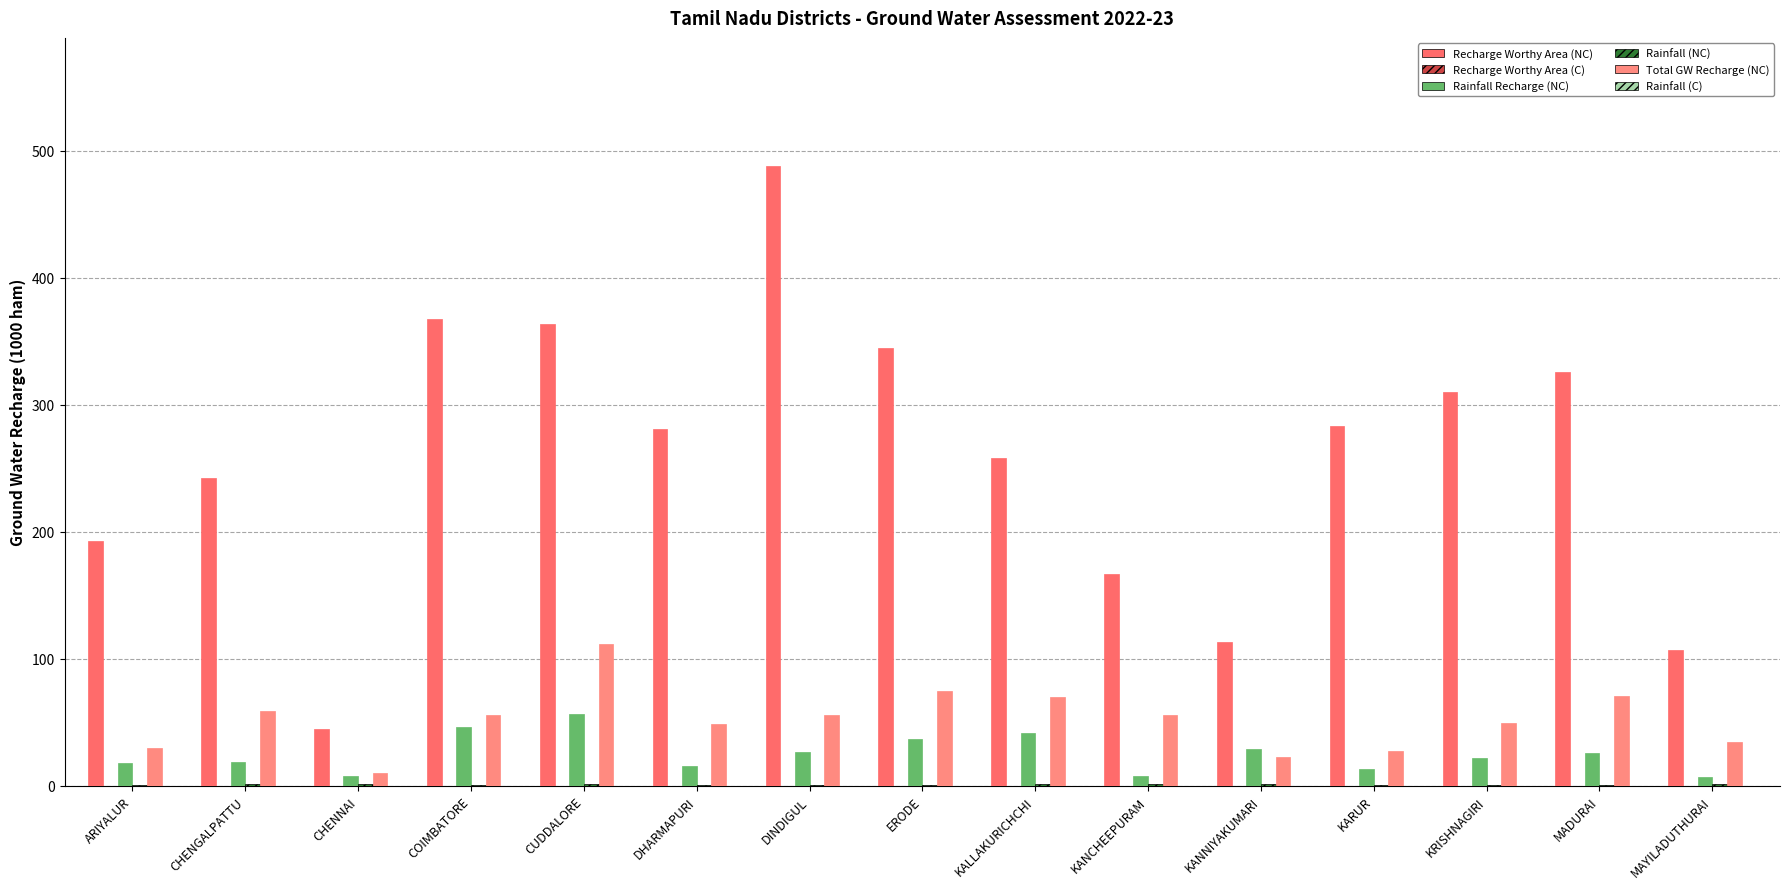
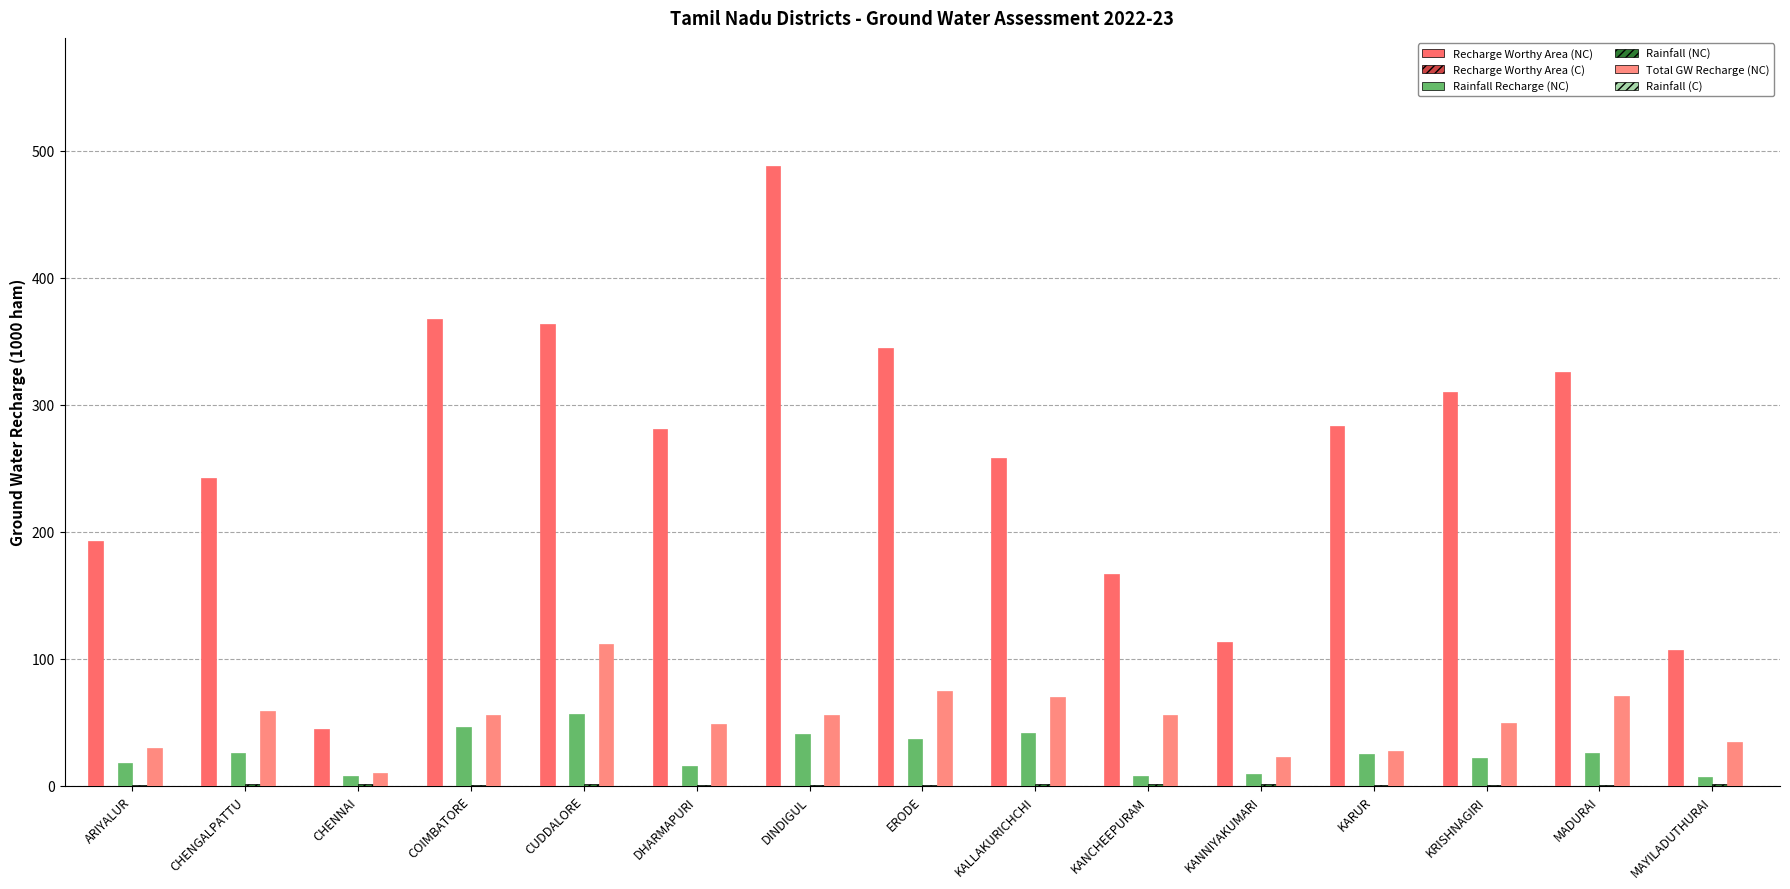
  {
    "Recharge Worthy Area (C)": {
      "ARIYALUR": 0,
      "CHENGALPATTU": 0,
      "CHENNAI": 0,
      "COIMBATORE": 0,
      "CUDDALORE": 0,
      "DHARMAPURI": 0,
      "DINDIGUL": 0,
      "ERODE": 0,
      "KALLAKURICHCHI": 0,
      "KANCHEEPURAM": 0,
      "KANNIYAKUMARI": 0,
      "KARUR": 0,
      "KRISHNAGIRI": 0,
      "MADURAI": 0,
      "MAYILADUTHURAI": 0
    },
    "Rainfall Recharge (NC)": {
      "ARIYALUR": 18,
-     "CHENGALPATTU": 19,
+     "CHENGALPATTU": 26,
      "CHENNAI": 8,
      "COIMBATORE": 46,
      "CUDDALORE": 57,
      "DHARMAPURI": 16,
-     "DINDIGUL": 26,
+     "DINDIGUL": 41,
      "ERODE": 37,
      "KALLAKURICHCHI": 42,
      "KANCHEEPURAM": 8,
-     "KANNIYAKUMARI": 29,
-     "KARUR": 13,
+     "KANNIYAKUMARI": 9,
+     "KARUR": 25,
      "KRISHNAGIRI": 22,
      "MADURAI": 26,
      "MAYILADUTHURAI": 7
    },
    "Rainfall (C)": {
      "ARIYALUR": 0,
      "CHENGALPATTU": 0,
      "CHENNAI": 0,
      "COIMBATORE": 0,
      "CUDDALORE": 0,
      "DHARMAPURI": 0,
      "DINDIGUL": 0,
      "ERODE": 0,
      "KALLAKURICHCHI": 0,
      "KANCHEEPURAM": 0,
      "KANNIYAKUMARI": 0,
      "KARUR": 0,
      "KRISHNAGIRI": 0,
      "MADURAI": 0,
      "MAYILADUTHURAI": 0
    }
  }
